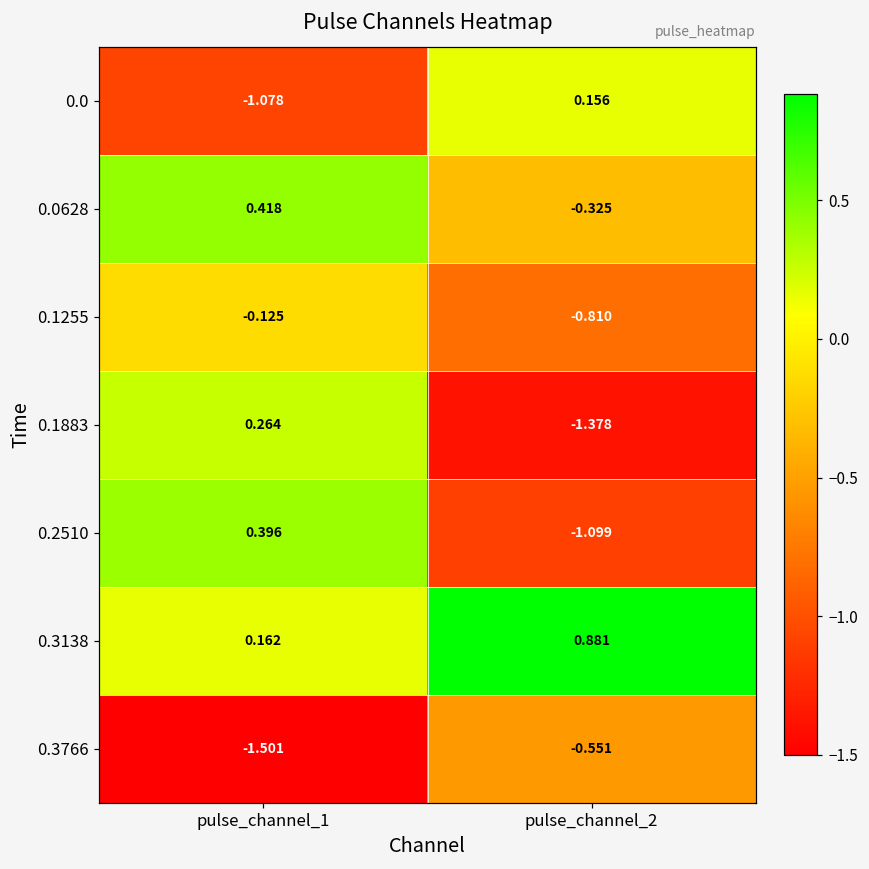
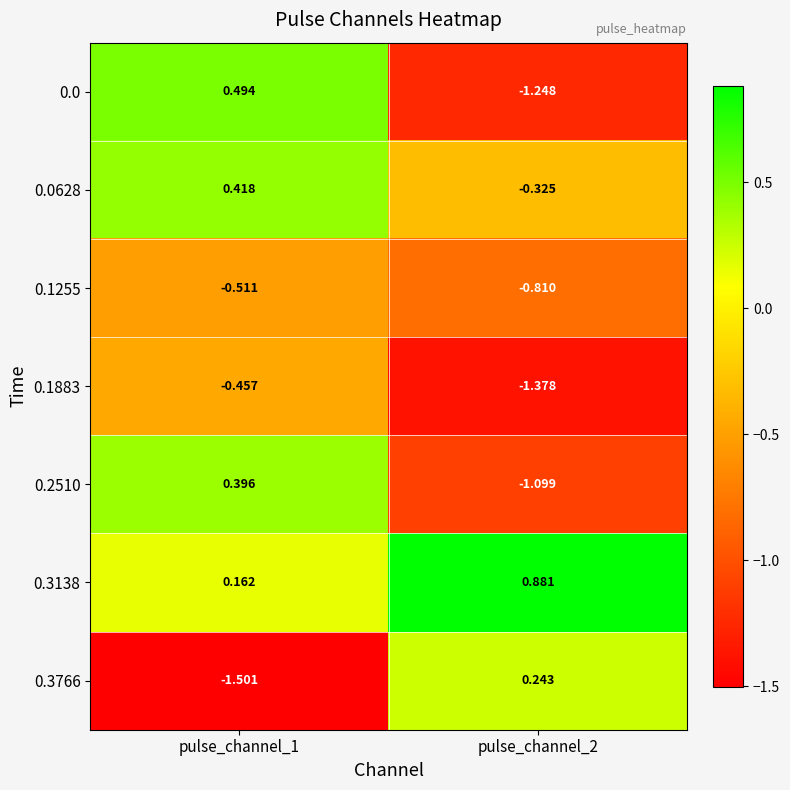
  {
    "0.0": {
-     "pulse_channel_1": -1.078,
-     "pulse_channel_2": 0.156
+     "pulse_channel_1": 0.494,
+     "pulse_channel_2": -1.248
    },
    "0.0628": {
      "pulse_channel_1": 0.418,
      "pulse_channel_2": -0.325
    },
    "0.1255": {
-     "pulse_channel_1": -0.125,
+     "pulse_channel_1": -0.511,
      "pulse_channel_2": -0.810
    },
    "0.1883": {
-     "pulse_channel_1": 0.264,
+     "pulse_channel_1": -0.457,
      "pulse_channel_2": -1.378
    },
    "0.2510": {
      "pulse_channel_1": 0.396,
      "pulse_channel_2": -1.099
    },
    "0.3138": {
      "pulse_channel_1": 0.162,
      "pulse_channel_2": 0.881
    },
    "0.3766": {
      "pulse_channel_1": -1.501,
-     "pulse_channel_2": -0.551
+     "pulse_channel_2": 0.243
    }
  }
